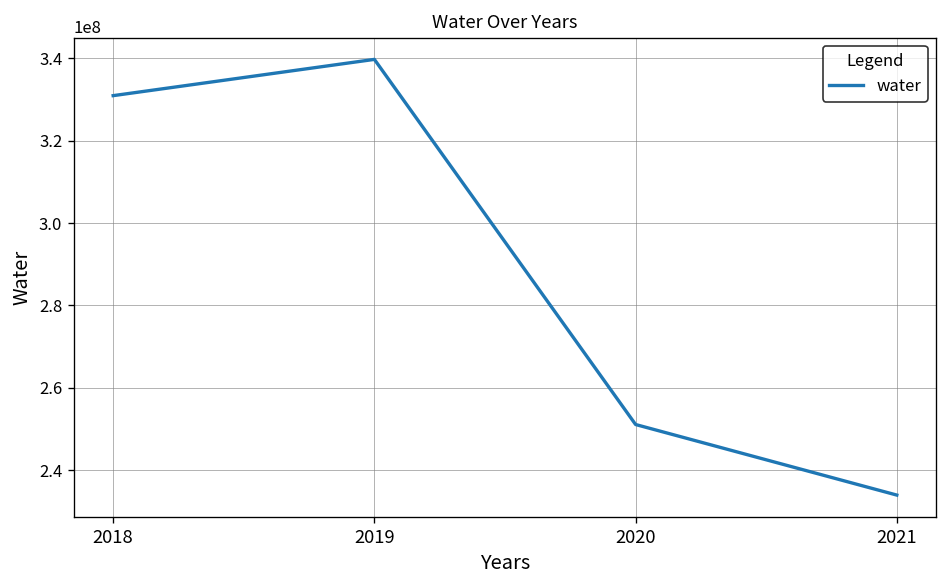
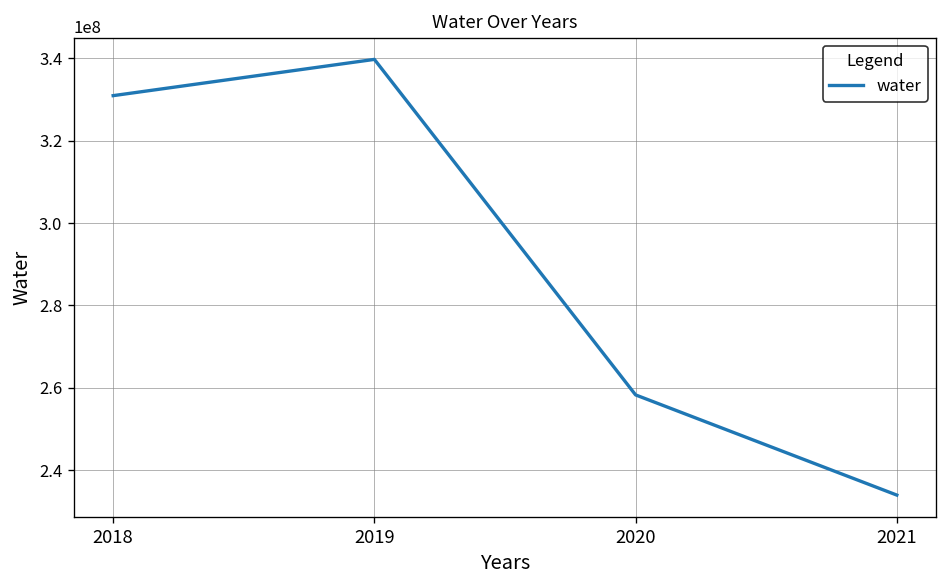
  {
    "2018": 331000000,
    "2019": 340000000,
-   "2020": 251000000,
+   "2020": 258000000,
    "2021": 234000000
  }
